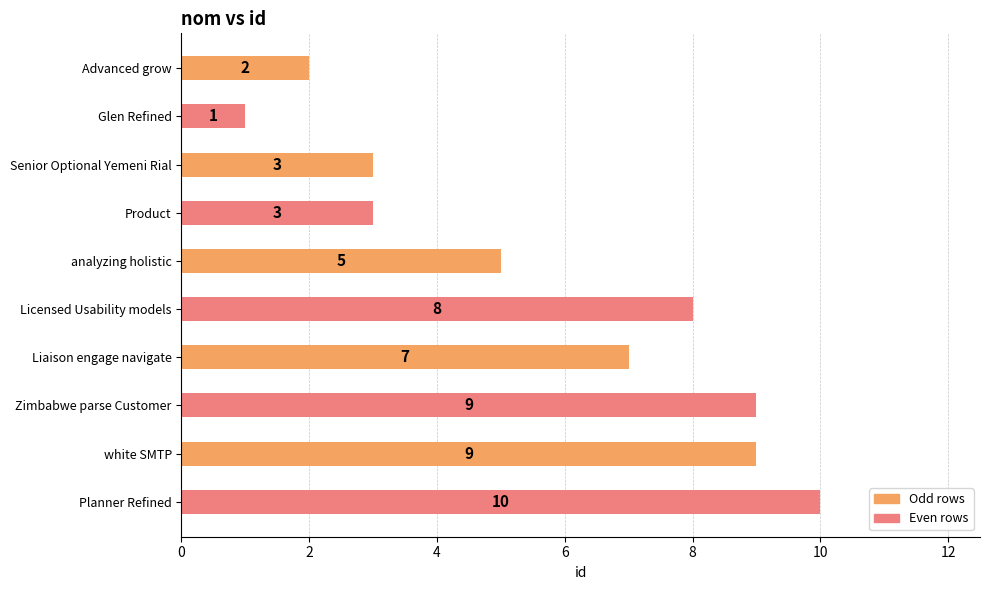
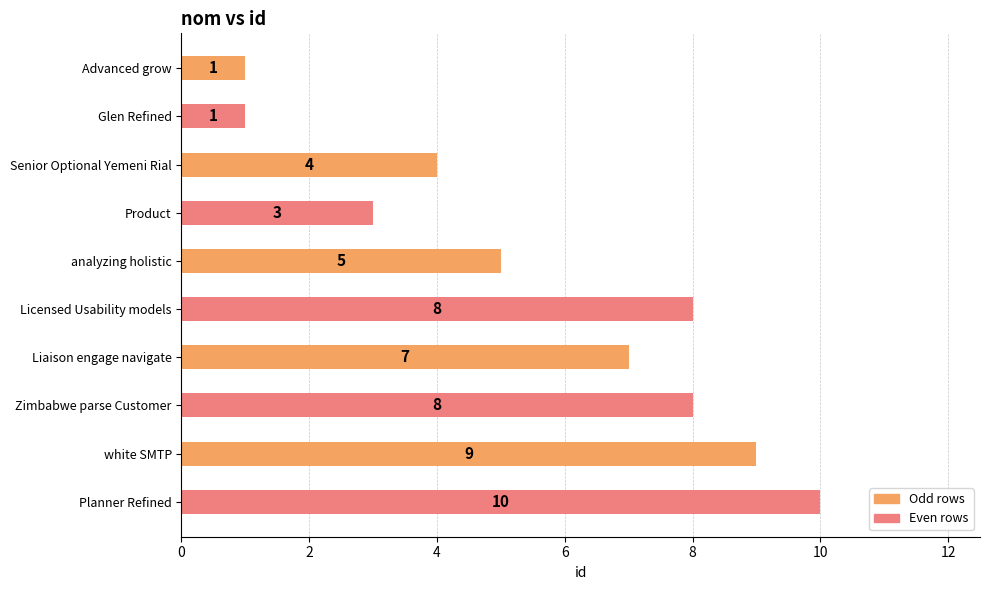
  {
-   "Advanced grow": 2,
+   "Advanced grow": 1,
    "Glen Refined": 1,
-   "Senior Optional Yemeni Rial": 3,
+   "Senior Optional Yemeni Rial": 4,
    "Product": 3,
    "analyzing holistic": 5,
    "Licensed Usability models": 8,
    "Liaison engage navigate": 7,
-   "Zimbabwe parse Customer": 9,
+   "Zimbabwe parse Customer": 8,
    "white SMTP": 9,
    "Planner Refined": 10
  }
